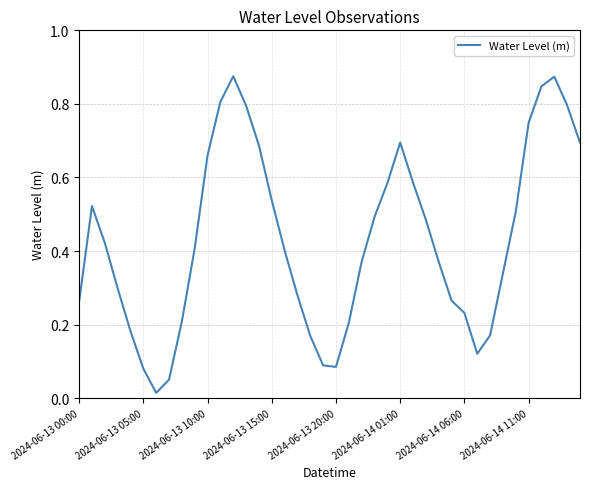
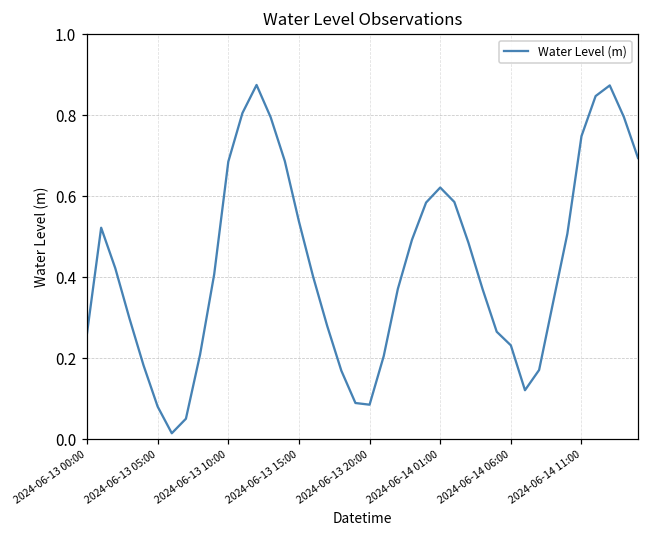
  {
    "2024-06-13 00:00": 0.26,
    "2024-06-13 05:00": 0.08,
-   "2024-06-13 10:00": 0.66,
+   "2024-06-13 10:00": 0.69,
    "2024-06-13 15:00": 0.54,
    "2024-06-13 20:00": 0.08,
-   "2024-06-14 01:00": 0.69,
+   "2024-06-14 01:00": 0.62,
    "2024-06-14 06:00": 0.23,
    "2024-06-14 11:00": 0.75
  }
